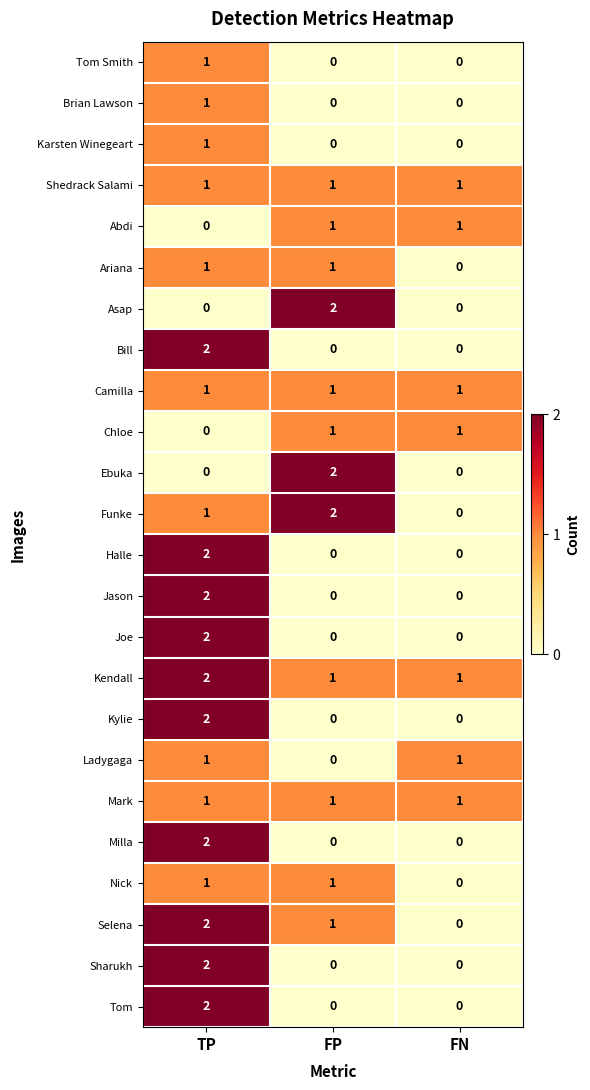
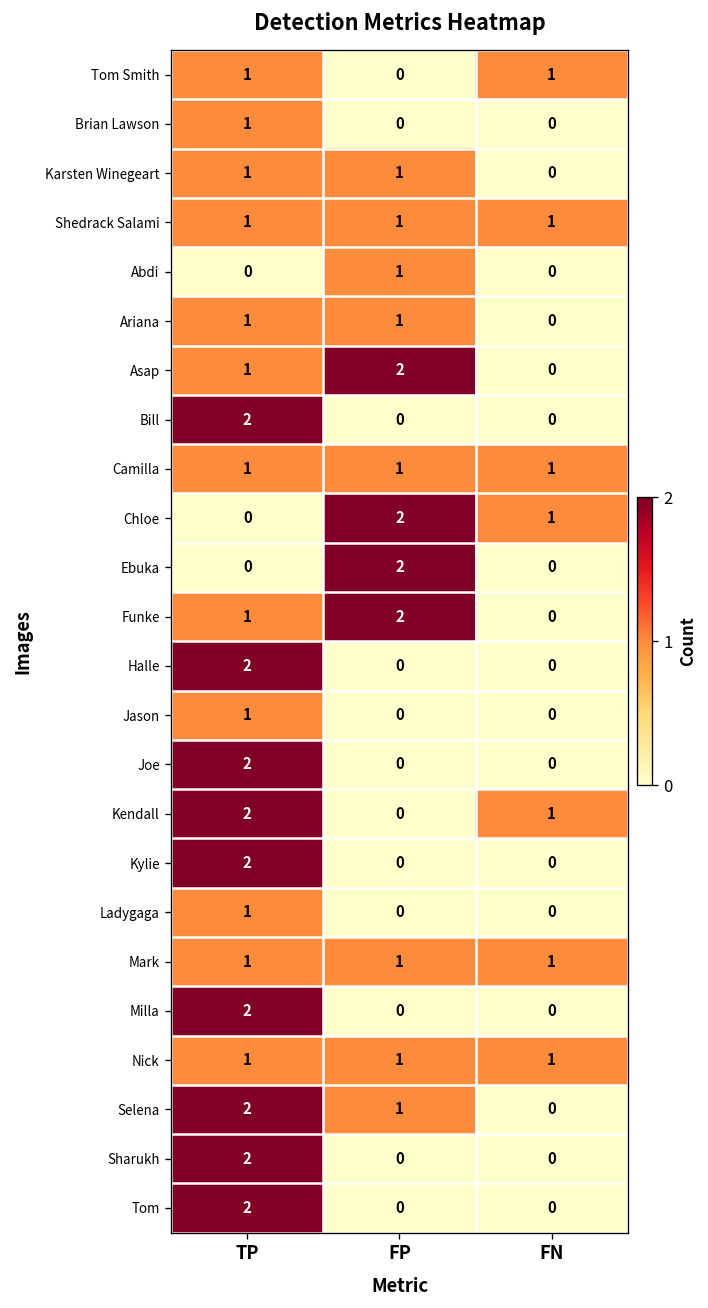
  {
    "Tom Smith": {
      "TP": 1,
      "FP": 0,
-     "FN": 0
+     "FN": 1
    },
    "Brian Lawson": {
      "TP": 1,
      "FP": 0,
      "FN": 0
    },
    "Karsten Winegeart": {
      "TP": 1,
-     "FP": 0,
+     "FP": 1,
      "FN": 0
    },
    "Shedrack Salami": {
      "TP": 1,
      "FP": 1,
      "FN": 1
    },
    "Abdi": {
      "TP": 0,
      "FP": 1,
-     "FN": 1
+     "FN": 0
    },
    "Ariana": {
      "TP": 1,
      "FP": 1,
      "FN": 0
    },
    "Asap": {
-     "TP": 0,
+     "TP": 1,
      "FP": 2,
      "FN": 0
    },
    "Bill": {
      "TP": 2,
      "FP": 0,
      "FN": 0
    },
    "Camilla": {
      "TP": 1,
      "FP": 1,
      "FN": 1
    },
    "Chloe": {
      "TP": 0,
-     "FP": 1,
+     "FP": 2,
      "FN": 1
    },
    "Ebuka": {
      "TP": 0,
      "FP": 2,
      "FN": 0
    },
    "Funke": {
      "TP": 1,
      "FP": 2,
      "FN": 0
    },
    "Halle": {
      "TP": 2,
      "FP": 0,
      "FN": 0
    },
    "Jason": {
-     "TP": 2,
+     "TP": 1,
      "FP": 0,
      "FN": 0
    },
    "Joe": {
      "TP": 2,
      "FP": 0,
      "FN": 0
    },
    "Kendall": {
      "TP": 2,
-     "FP": 1,
+     "FP": 0,
      "FN": 1
    },
    "Kylie": {
      "TP": 2,
      "FP": 0,
      "FN": 0
    },
    "Ladygaga": {
      "TP": 1,
      "FP": 0,
-     "FN": 1
+     "FN": 0
    },
    "Mark": {
      "TP": 1,
      "FP": 1,
      "FN": 1
    },
    "Milla": {
      "TP": 2,
      "FP": 0,
      "FN": 0
    },
    "Nick": {
      "TP": 1,
      "FP": 1,
-     "FN": 0
+     "FN": 1
    },
    "Selena": {
      "TP": 2,
      "FP": 1,
      "FN": 0
    },
    "Sharukh": {
      "TP": 2,
      "FP": 0,
      "FN": 0
    },
    "Tom": {
      "TP": 2,
      "FP": 0,
      "FN": 0
    }
  }
